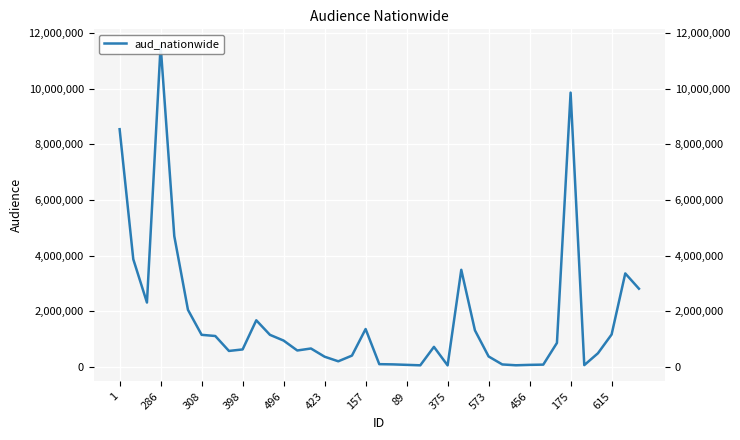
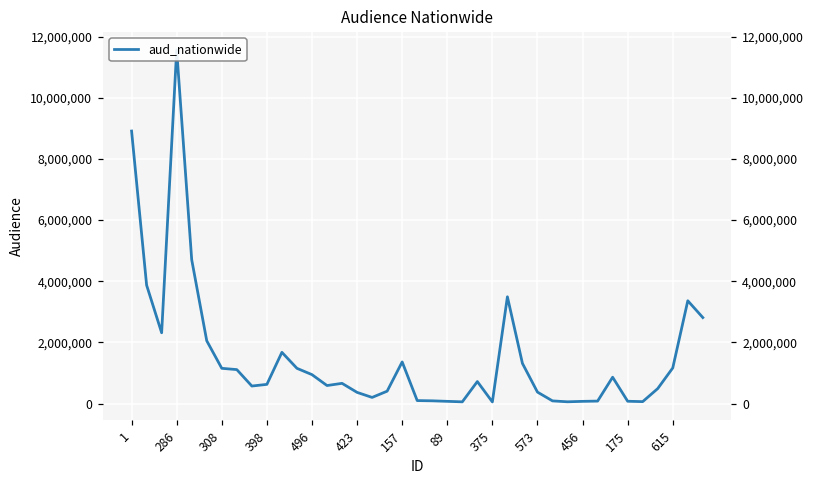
  {
-   "1": "8,500,000",
+   "1": "8,900,000",
    "398": "600,000",
    "496": "900,000",
    "423": "400,000",
    "157": "1,400,000",
    "89": "100,000",
    "375": "100,000",
    "573": "400,000",
    "456": "100,000",
-   "175": "9,900,000",
+   "175": "100,000",
    "615": "1,200,000"
  }
